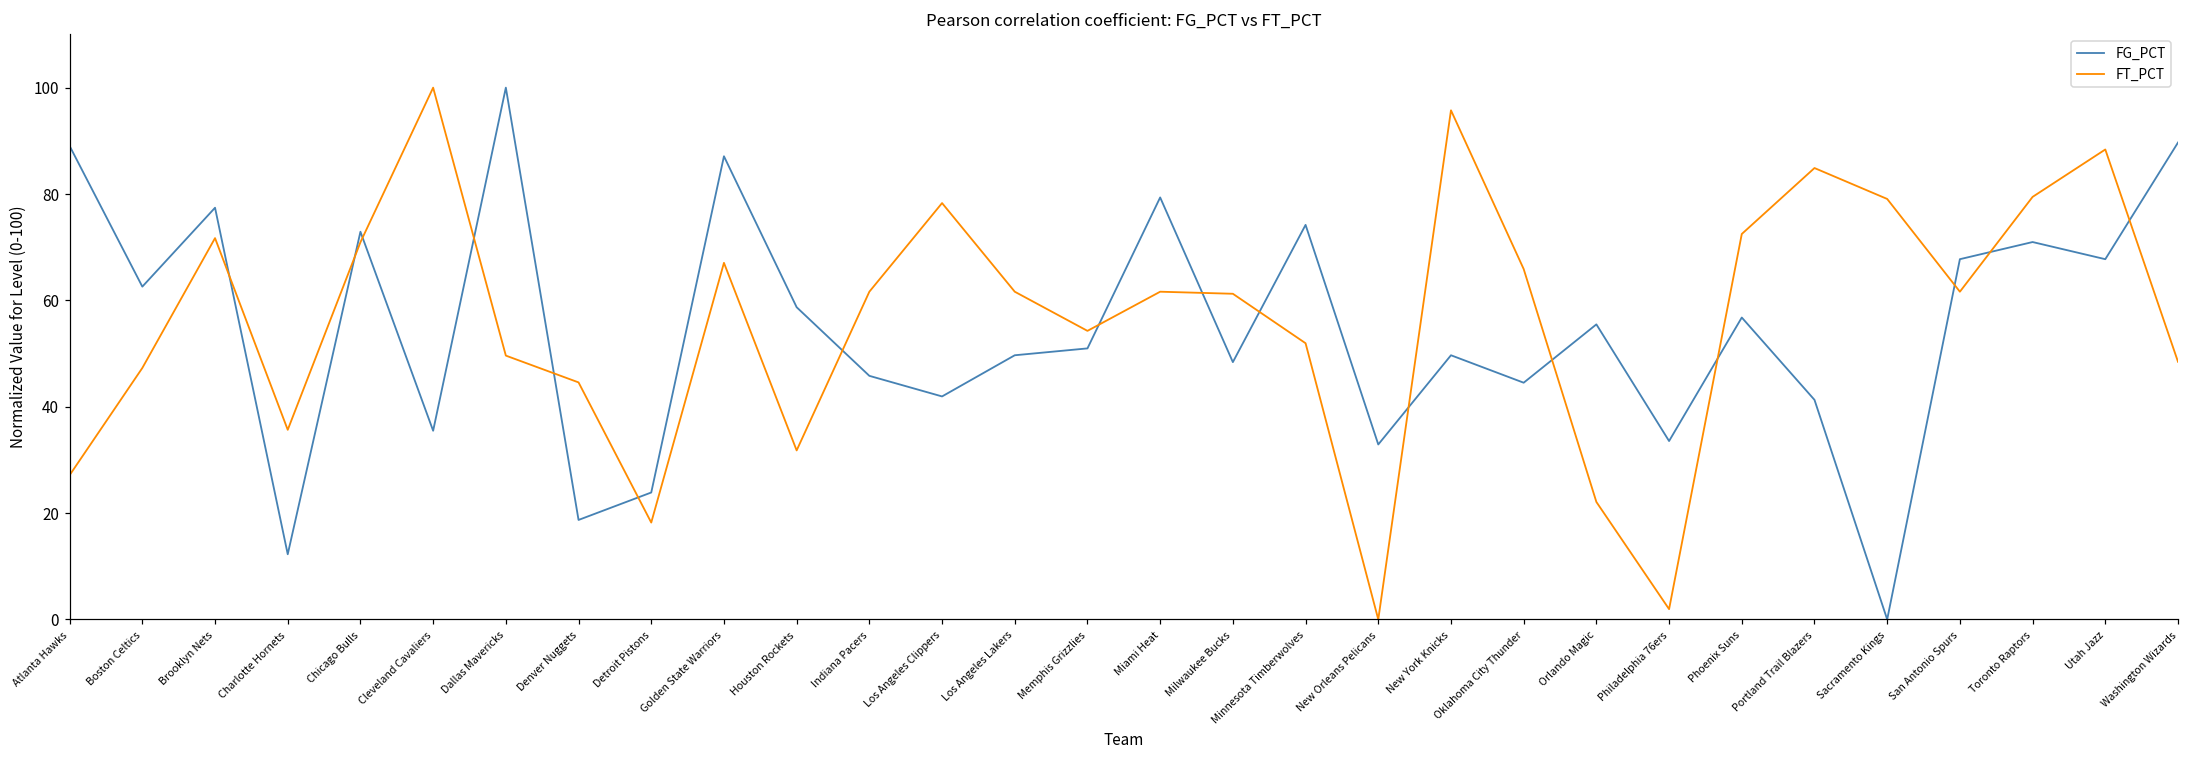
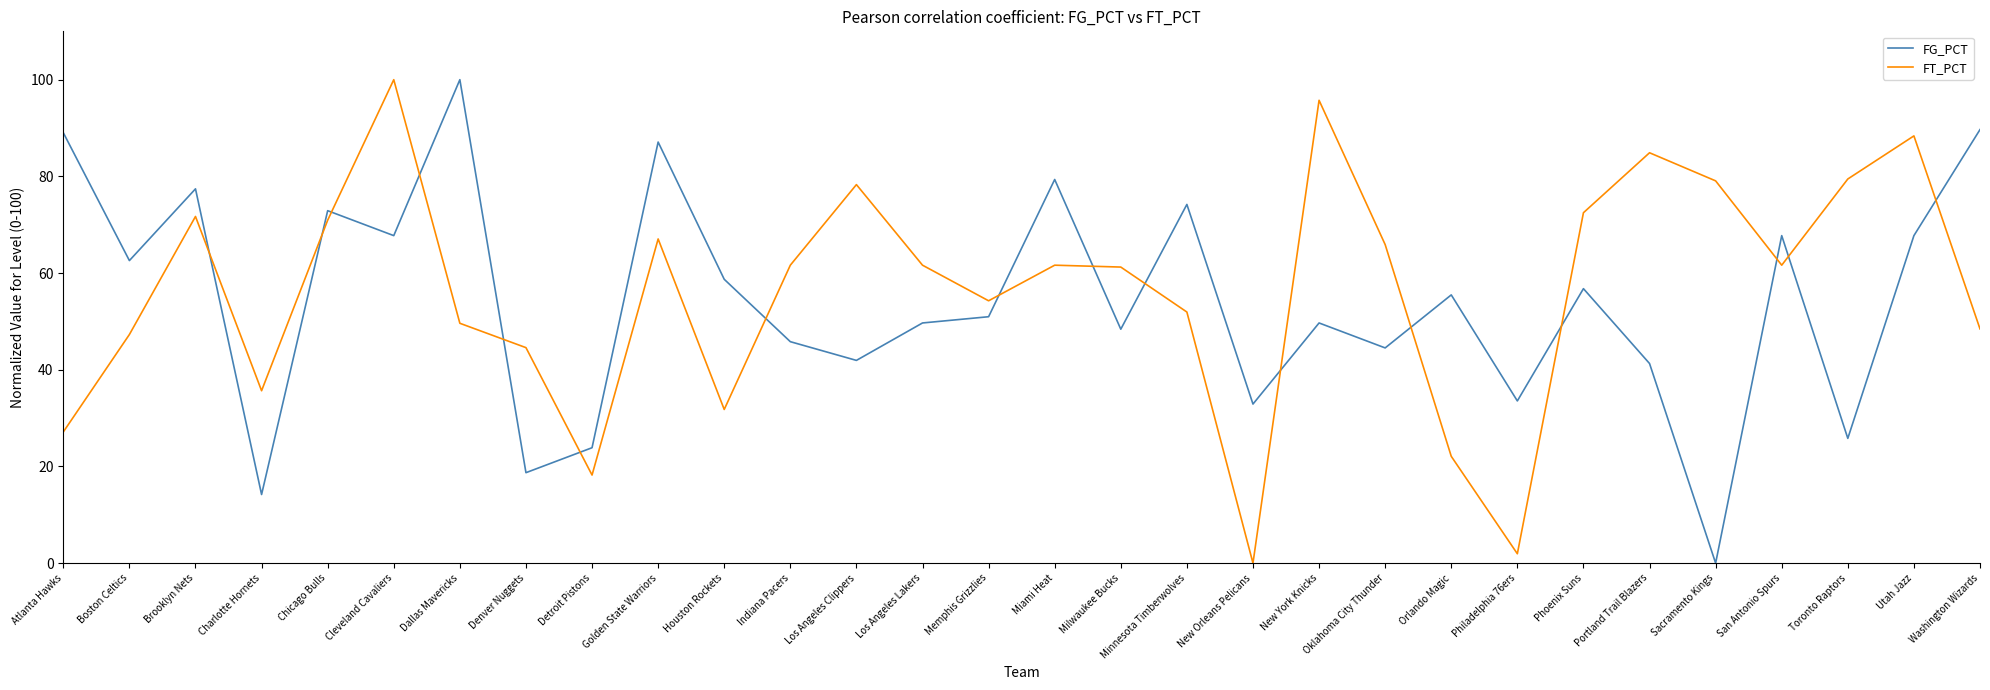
  {
    "FG_PCT": {
      "Atlanta Hawks": 89,
      "Boston Celtics": 63,
      "Brooklyn Nets": 77,
-     "Charlotte Hornets": 12,
+     "Charlotte Hornets": 14,
      "Chicago Bulls": 73,
-     "Cleveland Cavaliers": 35,
+     "Cleveland Cavaliers": 68,
      "Dallas Mavericks": 100,
      "Denver Nuggets": 19,
      "Detroit Pistons": 24,
      "Golden State Warriors": 87,
      "Houston Rockets": 59,
      "Indiana Pacers": 46,
      "Los Angeles Clippers": 42,
      "Los Angeles Lakers": 50,
      "Memphis Grizzlies": 51,
      "Miami Heat": 79,
      "Milwaukee Bucks": 48,
      "Minnesota Timberwolves": 74,
      "New Orleans Pelicans": 33,
      "New York Knicks": 50,
      "Oklahoma City Thunder": 45,
      "Orlando Magic": 55,
      "Philadelphia 76ers": 34,
      "Phoenix Suns": 57,
      "Portland Trail Blazers": 41,
      "Sacramento Kings": 0,
      "San Antonio Spurs": 68,
-     "Toronto Raptors": 71,
+     "Toronto Raptors": 26,
      "Utah Jazz": 68,
      "Washington Wizards": 90
    },
    "FT_PCT": {
      "Atlanta Hawks": 27,
      "Boston Celtics": 47,
      "Brooklyn Nets": 72,
      "Charlotte Hornets": 36,
      "Chicago Bulls": 71,
      "Cleveland Cavaliers": 100,
      "Dallas Mavericks": 50,
      "Denver Nuggets": 45,
      "Detroit Pistons": 18,
      "Golden State Warriors": 67,
      "Houston Rockets": 32,
      "Indiana Pacers": 62,
      "Los Angeles Clippers": 78,
      "Los Angeles Lakers": 62,
      "Memphis Grizzlies": 54,
      "Miami Heat": 62,
      "Milwaukee Bucks": 61,
      "Minnesota Timberwolves": 52,
      "New Orleans Pelicans": 0,
      "New York Knicks": 96,
      "Oklahoma City Thunder": 66,
      "Orlando Magic": 22,
      "Philadelphia 76ers": 2,
      "Phoenix Suns": 72,
      "Portland Trail Blazers": 85,
      "Sacramento Kings": 79,
      "San Antonio Spurs": 62,
      "Toronto Raptors": 79,
      "Utah Jazz": 88,
      "Washington Wizards": 48
    }
  }
